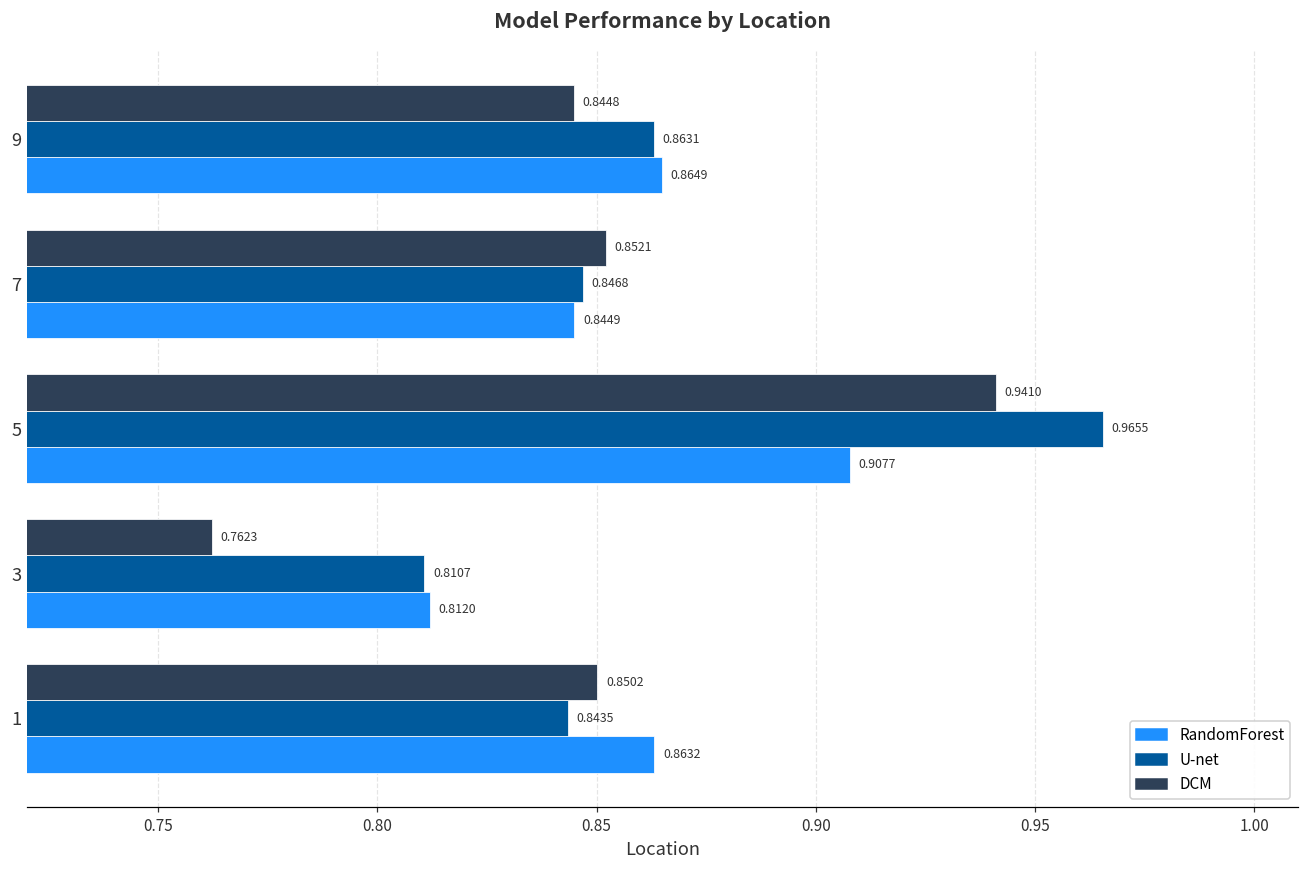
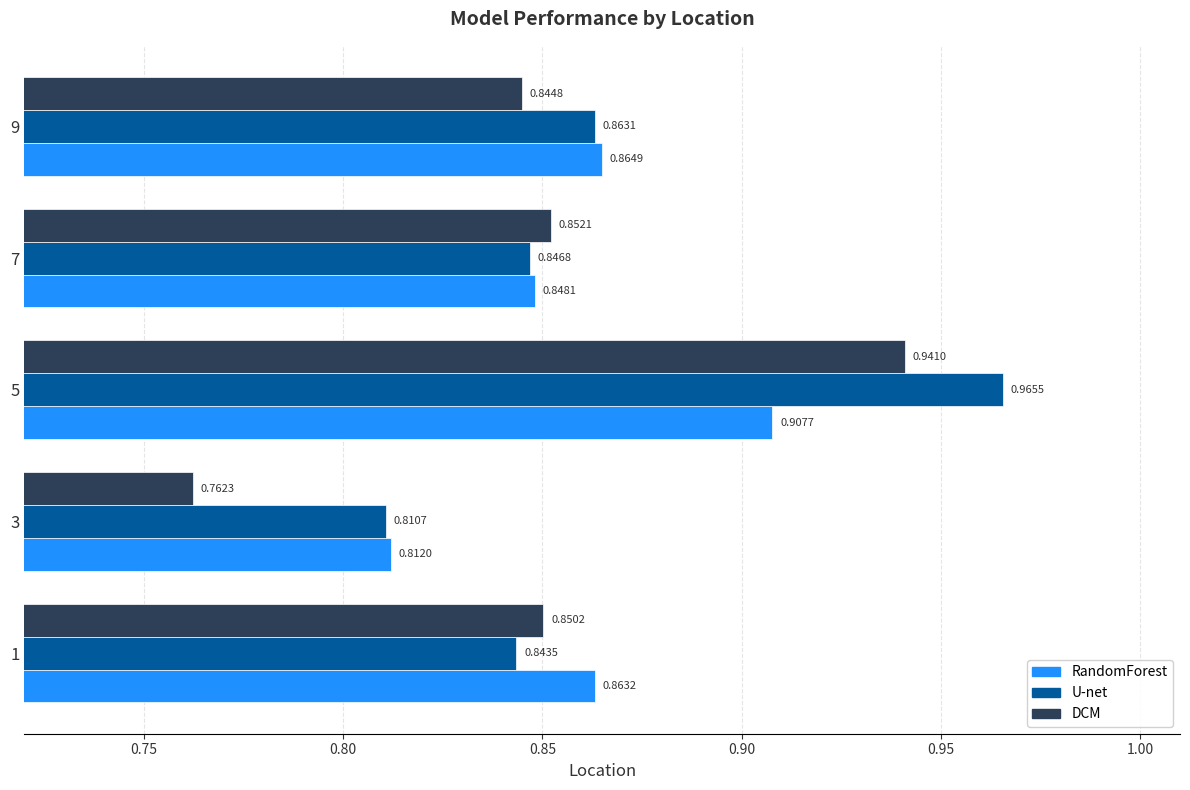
  {
    "RandomForest": {
      "9": 0.8649,
-     "7": 0.8449,
+     "7": 0.8481,
      "5": 0.9077,
      "3": 0.8120,
      "1": 0.8632
    },
    "U-net": {
      "9": 0.8631,
      "7": 0.8468,
      "5": 0.9655,
      "3": 0.8107,
      "1": 0.8435
    },
    "DCM": {
      "9": 0.8448,
      "7": 0.8521,
      "5": 0.9410,
      "3": 0.7623,
      "1": 0.8502
    }
  }
